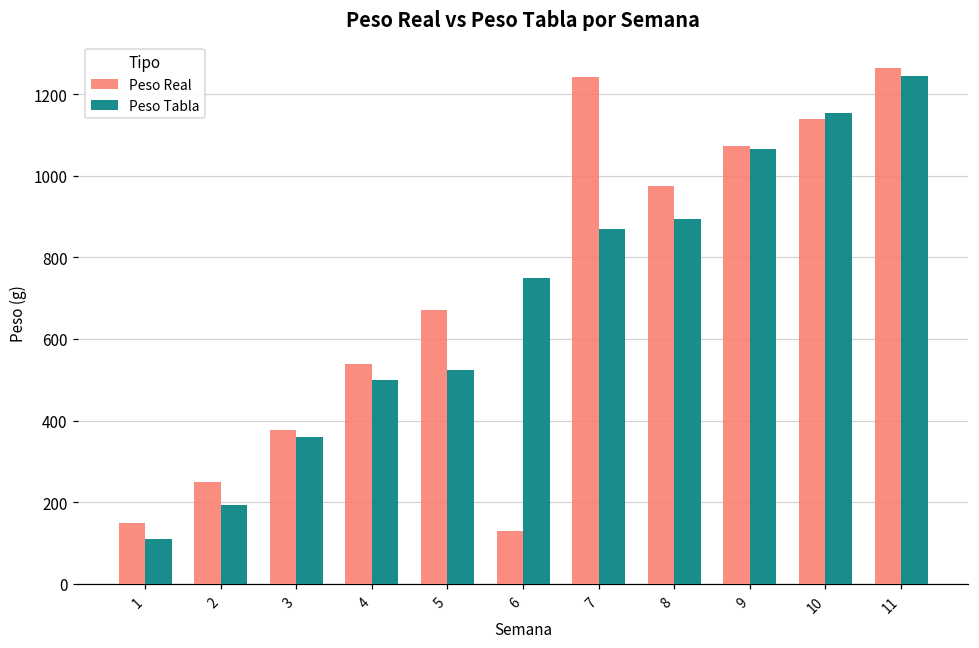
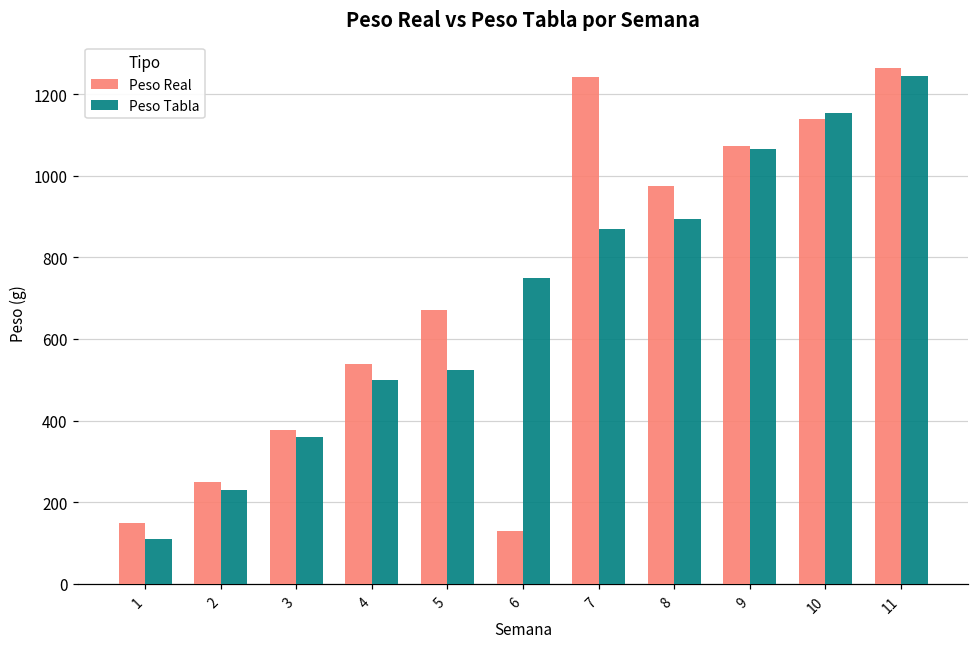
  {
    "Peso Real": {
      "1": 150,
      "2": 250,
      "3": 380,
      "4": 540,
      "5": 670,
      "6": 130,
      "7": 1240,
      "8": 980,
      "9": 1070,
      "10": 1140,
      "11": 1270
    },
    "Peso Tabla": {
      "1": 110,
-     "2": 190,
+     "2": 230,
      "3": 360,
      "4": 500,
      "5": 520,
      "6": 750,
      "7": 870,
      "8": 890,
      "9": 1070,
      "10": 1160,
      "11": 1250
    }
  }
